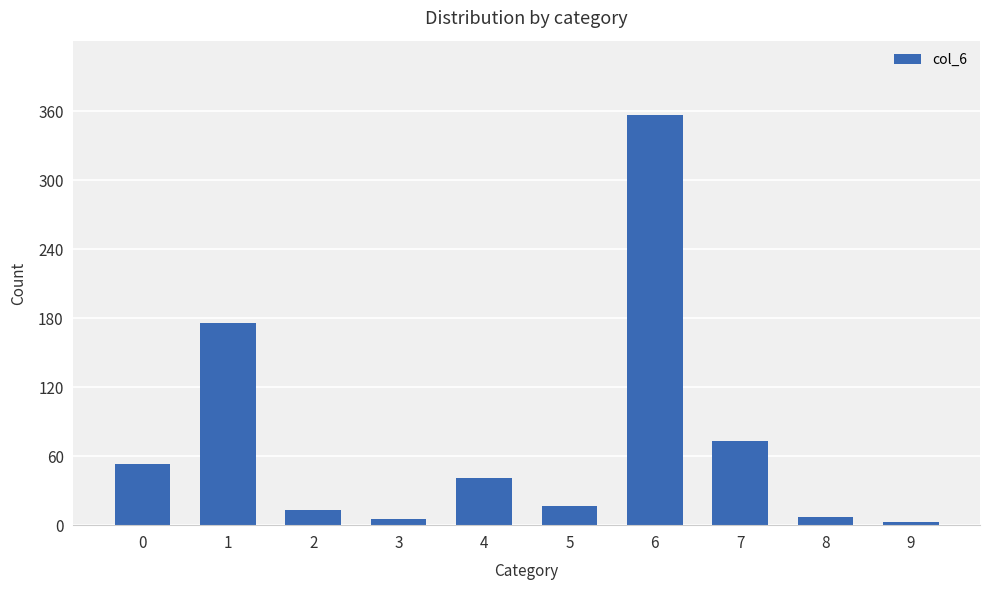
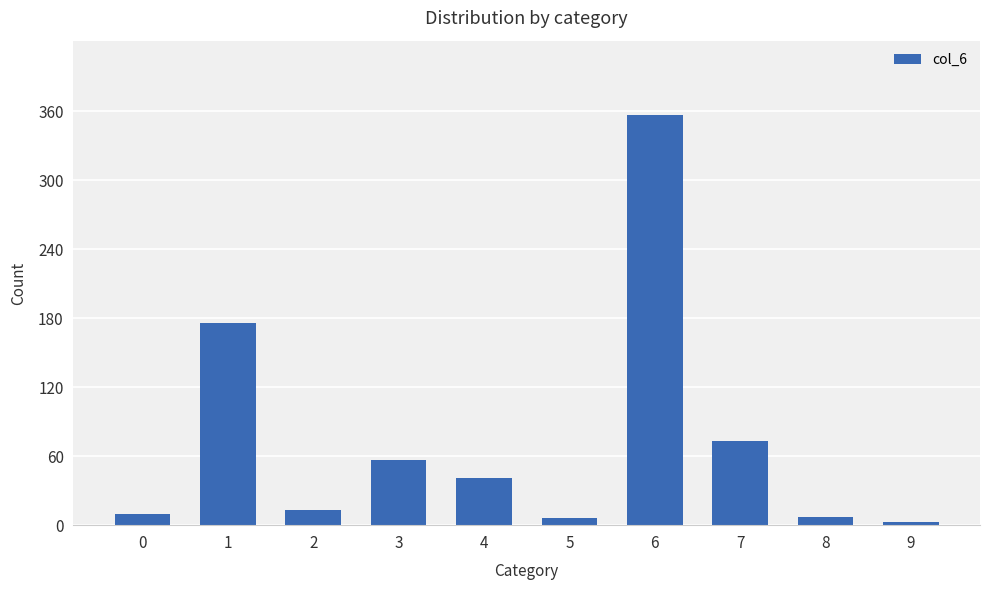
  {
-   "0": 54,
+   "0": 10,
    "1": 176,
    "2": 13,
-   "3": 5,
+   "3": 57,
    "4": 41,
-   "5": 17,
+   "5": 7,
    "6": 357,
    "7": 73,
    "8": 7,
    "9": 3
  }
